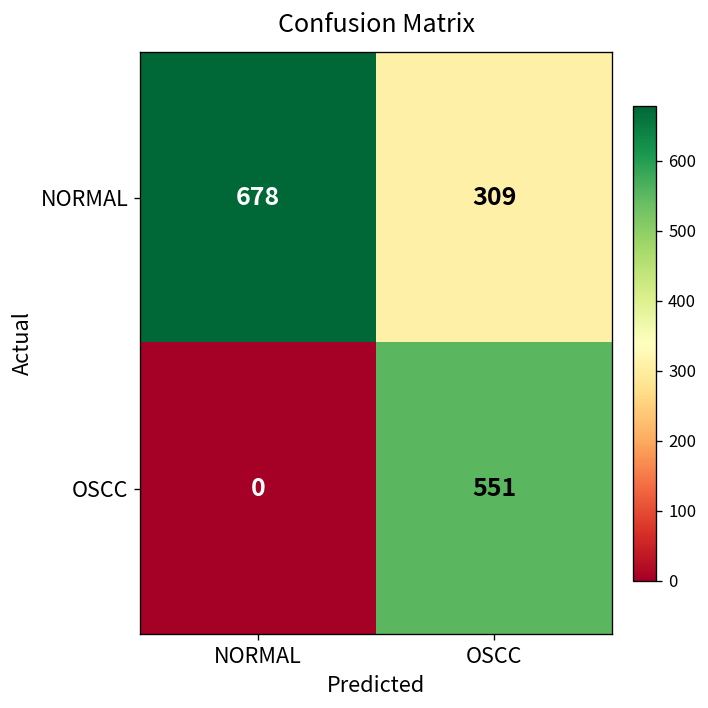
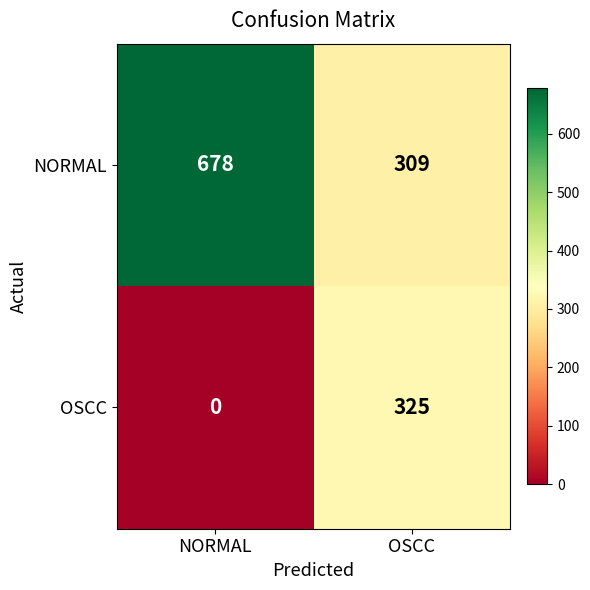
  {
    "NORMAL": {
      "NORMAL": 678,
      "OSCC": 309
    },
    "OSCC": {
      "NORMAL": 0,
-     "OSCC": 551
+     "OSCC": 325
    }
  }
